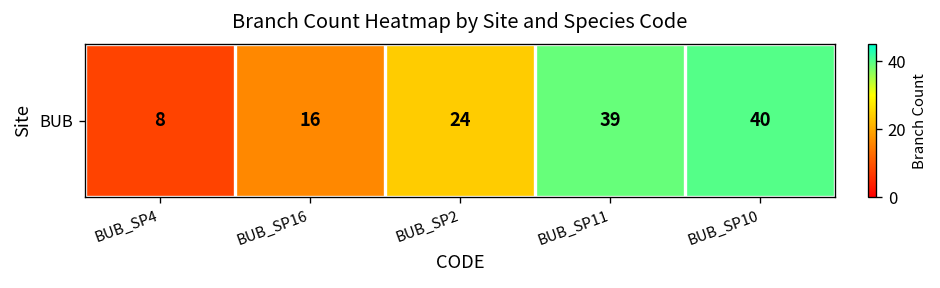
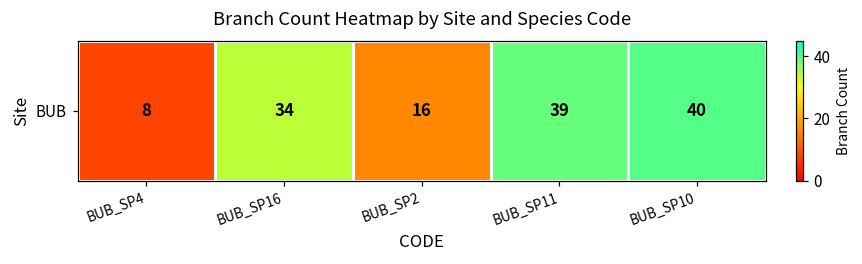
  {
    "BUB": {
      "BUB_SP4": 8,
-     "BUB_SP16": 16,
-     "BUB_SP2": 24,
+     "BUB_SP16": 34,
+     "BUB_SP2": 16,
      "BUB_SP11": 39,
      "BUB_SP10": 40
    }
  }
